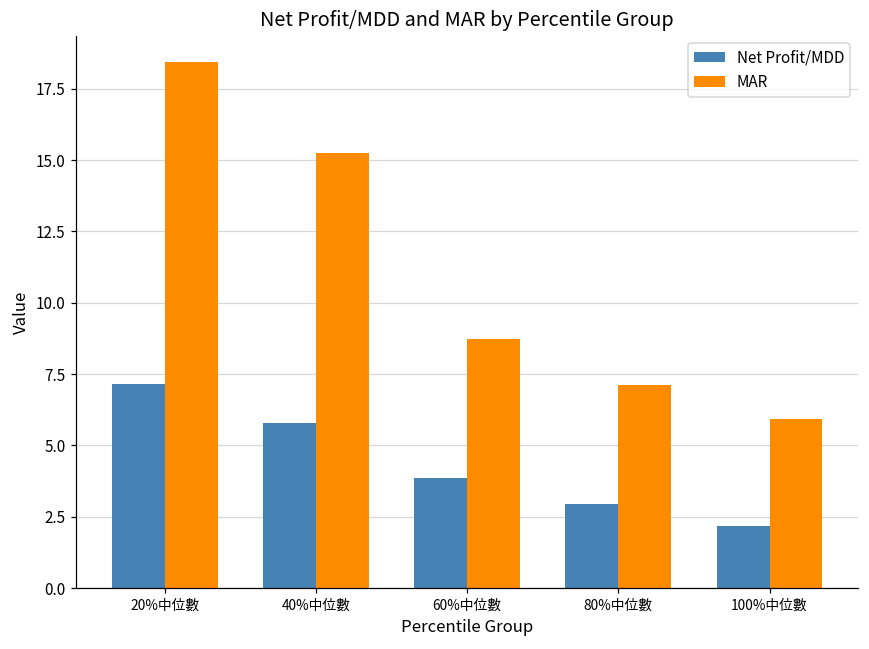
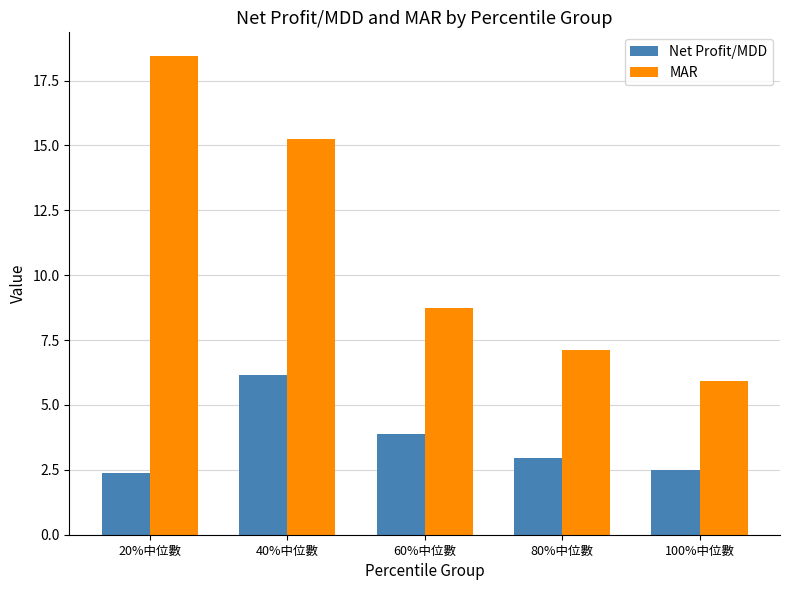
  {
    "Net Profit/MDD": {
-     "20%中位數": 7.2,
-     "40%中位數": 5.8,
+     "20%中位數": 2.4,
+     "40%中位數": 6.1,
      "60%中位數": 3.9,
      "80%中位數": 3.0,
-     "100%中位數": 2.2
+     "100%中位數": 2.5
    },
    "MAR": {
      "20%中位數": 18.4,
      "40%中位數": 15.2,
      "60%中位數": 8.7,
      "80%中位數": 7.1,
      "100%中位數": 5.9
    }
  }
